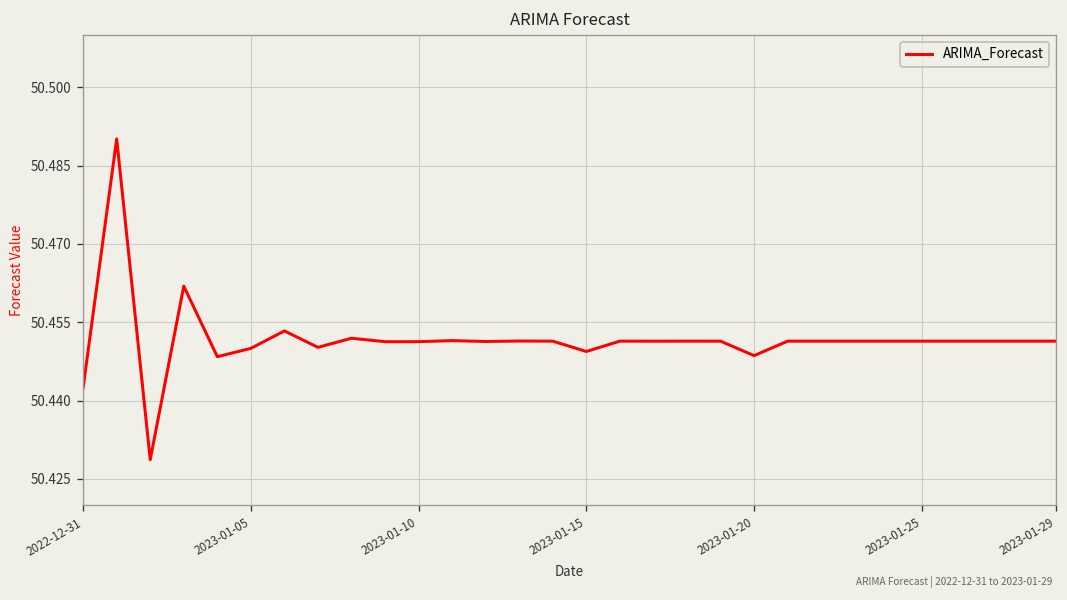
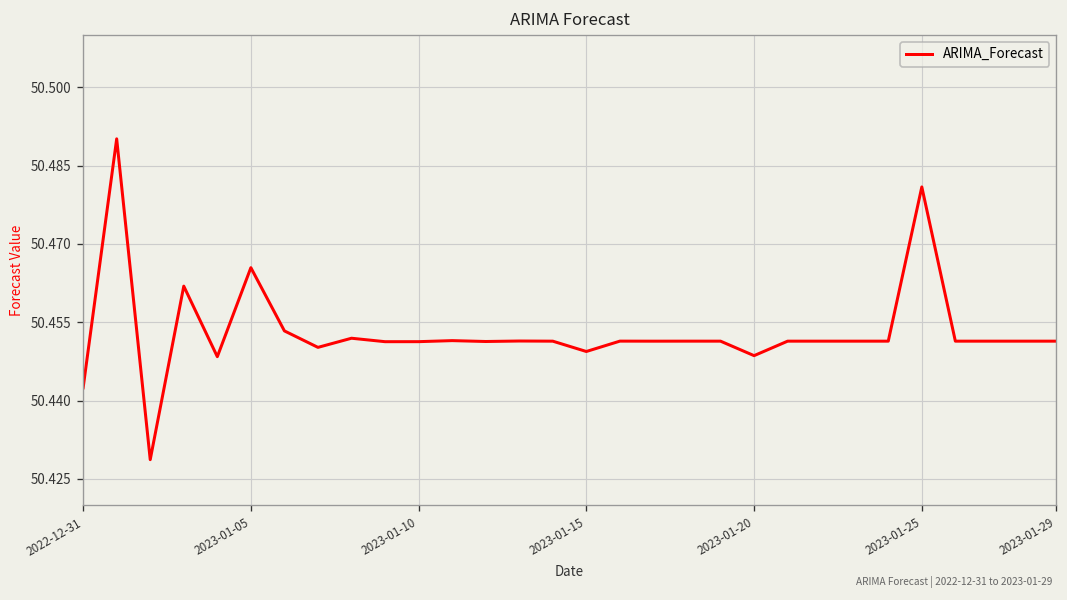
  {
    "2022-12-31": 50.442,
-   "2023-01-05": 50.450,
+   "2023-01-05": 50.465,
    "2023-01-10": 50.451,
    "2023-01-15": 50.449,
    "2023-01-20": 50.449,
-   "2023-01-25": 50.451,
+   "2023-01-25": 50.481,
    "2023-01-29": 50.451
  }
